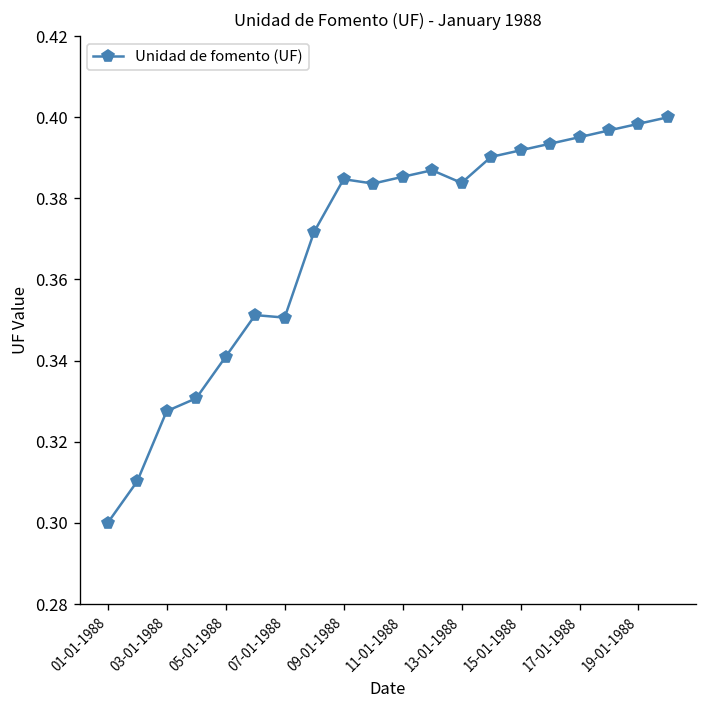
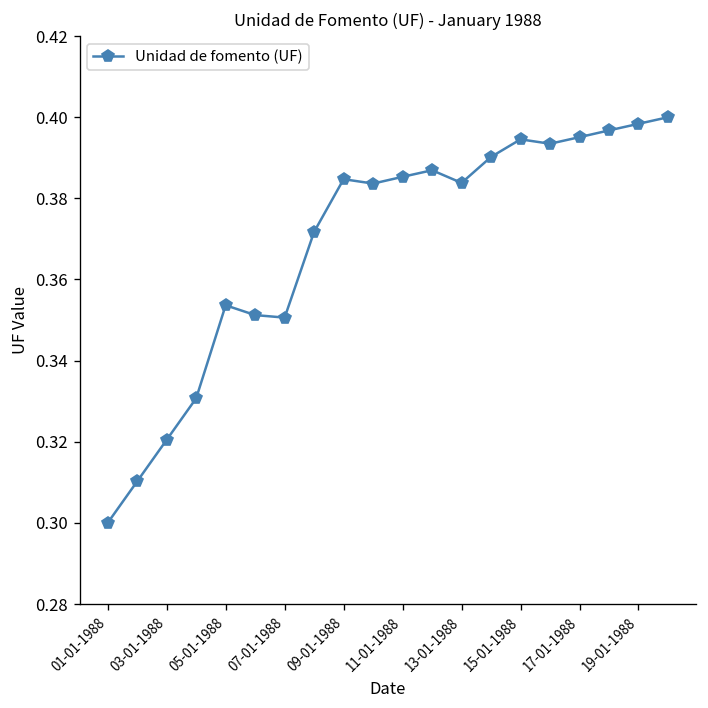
  {
    "01-01-1988": 0.300,
-   "03-01-1988": 0.328,
-   "05-01-1988": 0.341,
+   "03-01-1988": 0.320,
+   "05-01-1988": 0.354,
    "07-01-1988": 0.351,
    "09-01-1988": 0.385,
    "11-01-1988": 0.385,
    "13-01-1988": 0.384,
-   "15-01-1988": 0.392,
+   "15-01-1988": 0.395,
    "17-01-1988": 0.395,
    "19-01-1988": 0.398
  }
